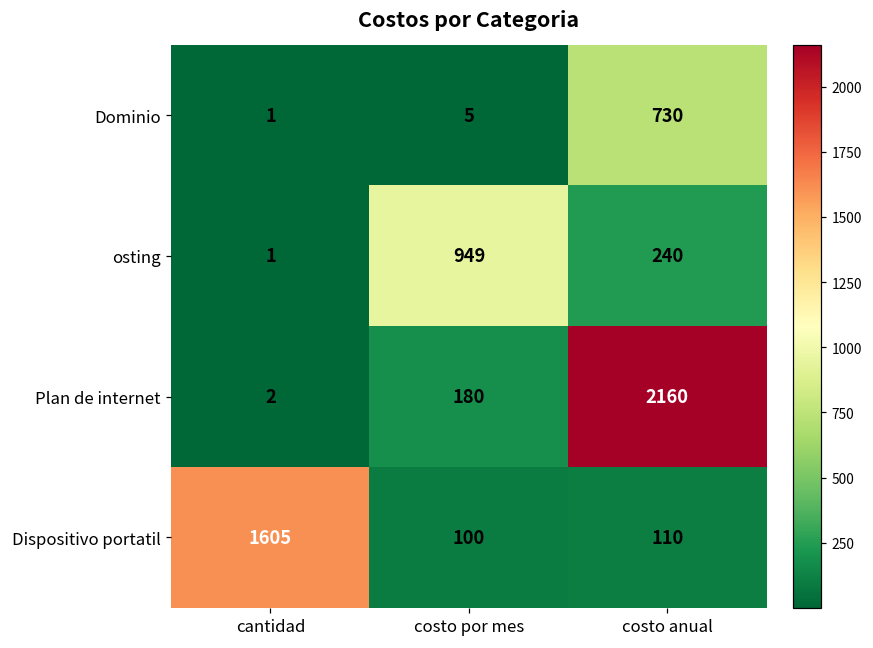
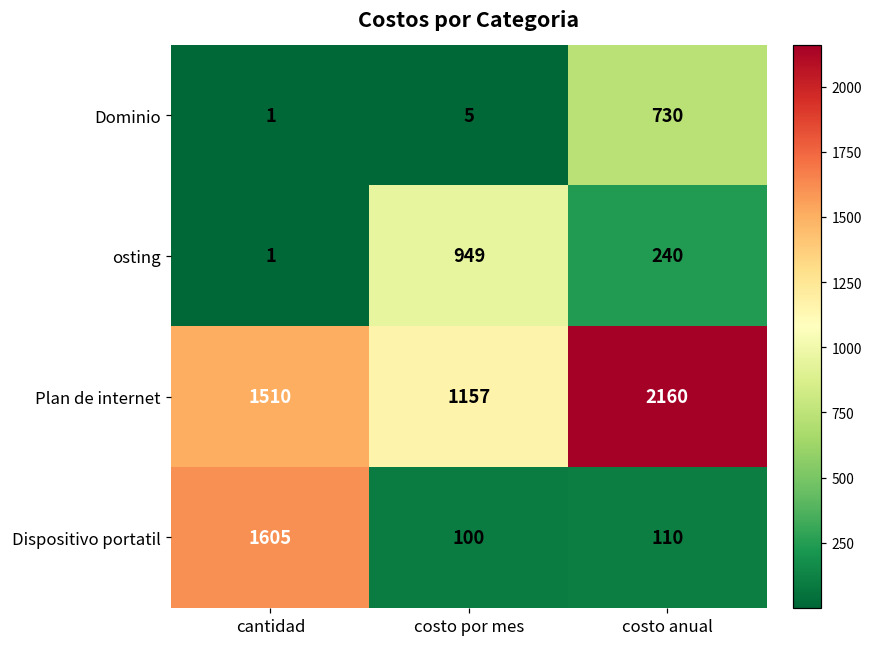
  {
    "Dominio": {
      "cantidad": 1,
      "costo por mes": 5,
      "costo anual": 730
    },
    "osting": {
      "cantidad": 1,
      "costo por mes": 949,
      "costo anual": 240
    },
    "Plan de internet": {
-     "cantidad": 2,
-     "costo por mes": 180,
+     "cantidad": 1510,
+     "costo por mes": 1157,
      "costo anual": 2160
    },
    "Dispositivo portatil": {
      "cantidad": 1605,
      "costo por mes": 100,
      "costo anual": 110
    }
  }
